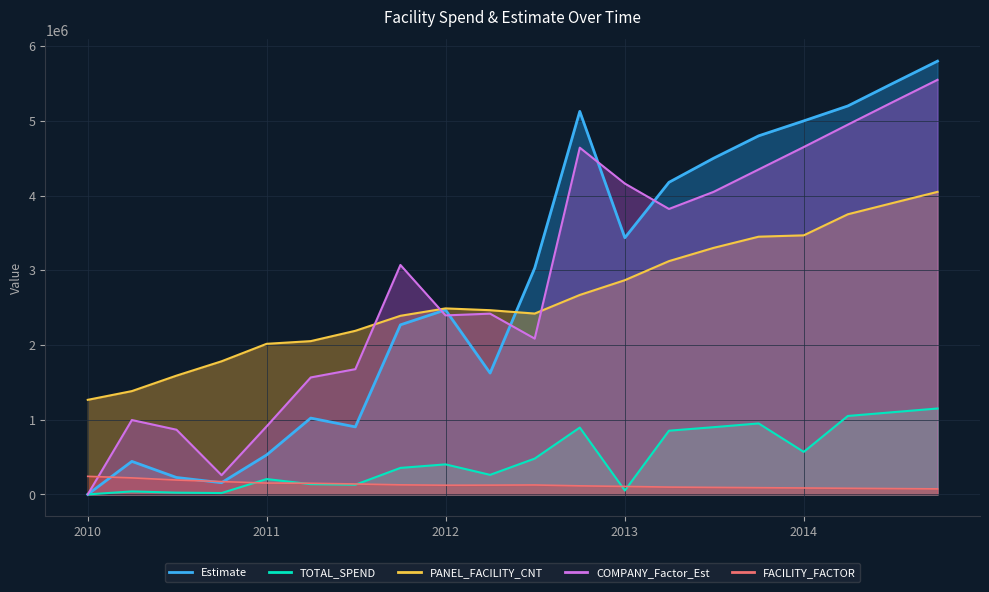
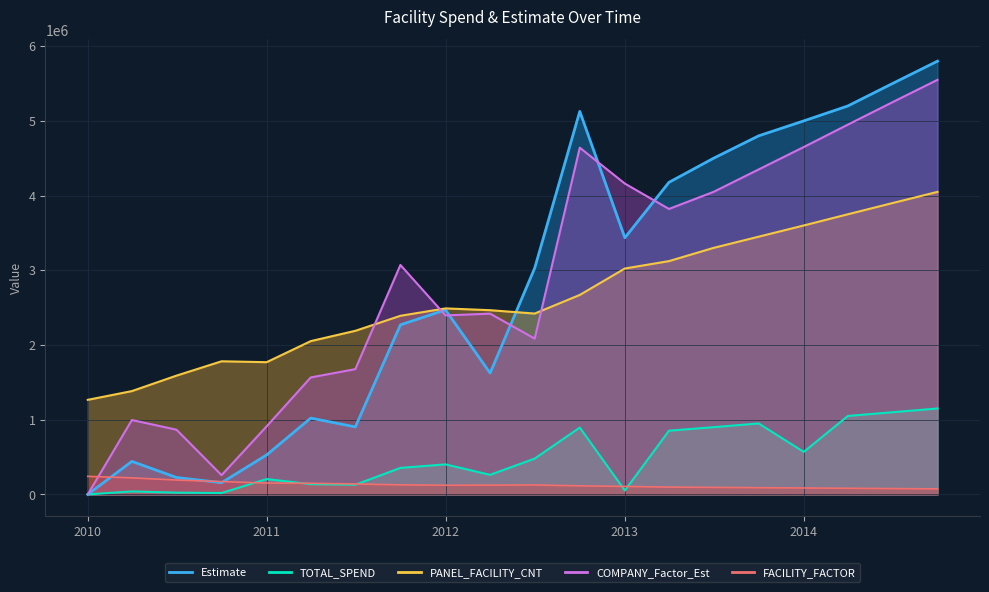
  {
    "TOTAL_SPEND": {
      "2011": 200000,
      "2012": 400000,
      "2013": 100000,
      "2014": 600000
    },
    "PANEL_FACILITY_CNT": {
      "2010": 1300000,
-     "2011": 2000000,
-     "2013": 2900000,
-     "2014": 3500000
+     "2011": 1800000,
+     "2013": 3000000,
+     "2014": 3600000
    }
  }
